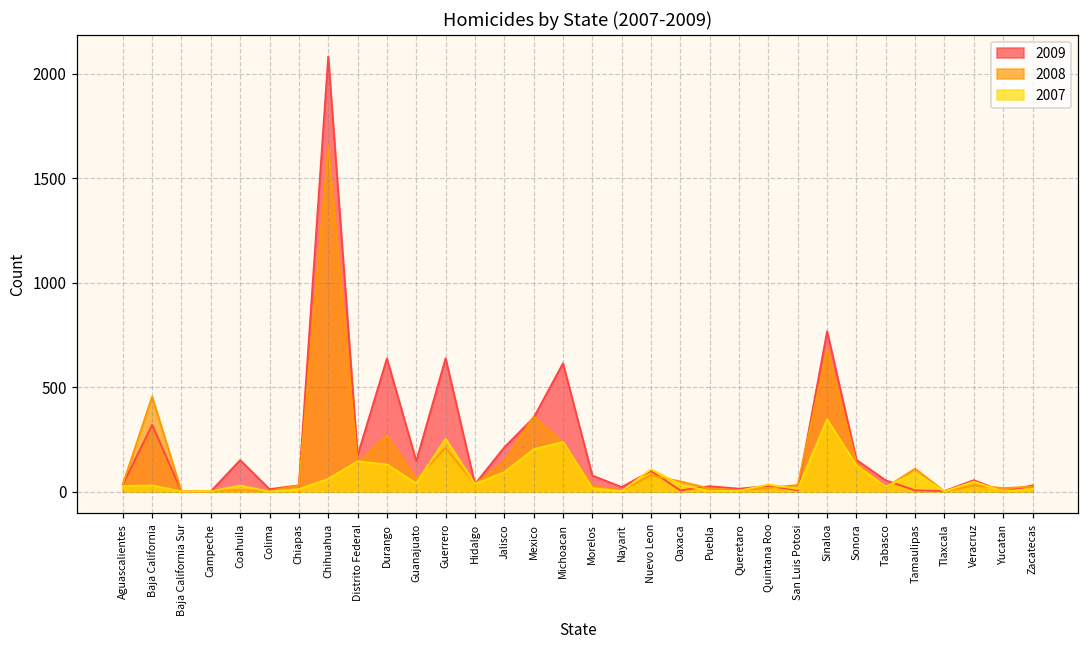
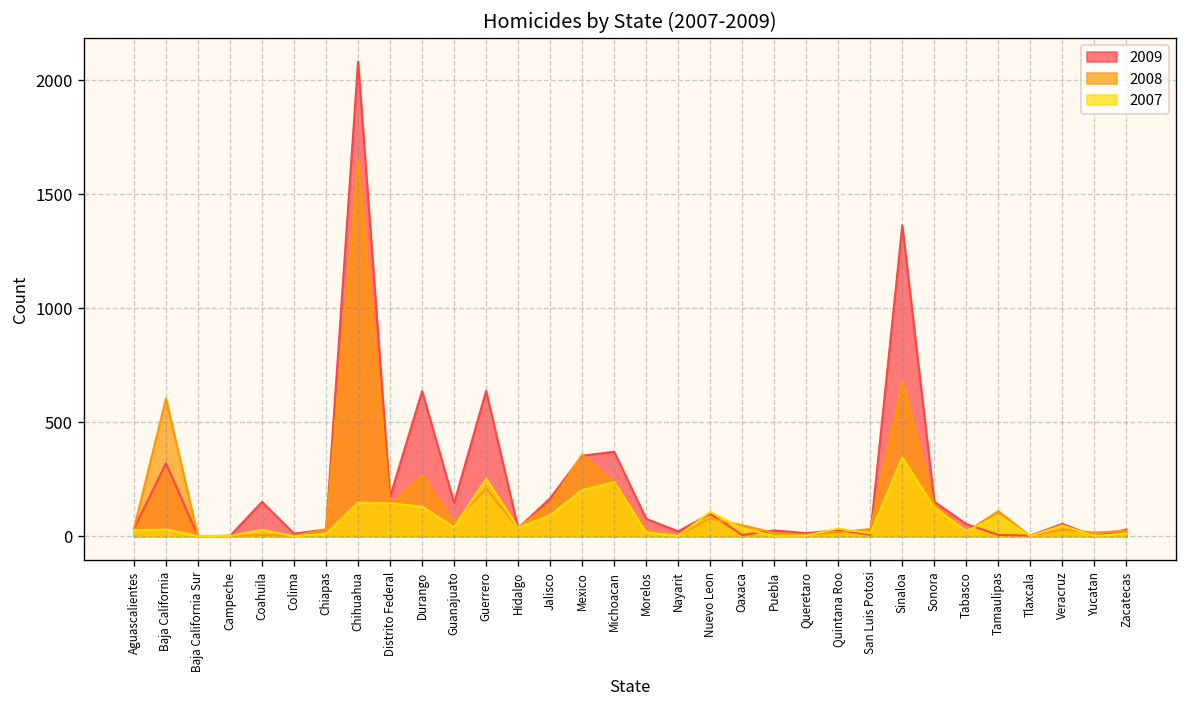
  {
    "2009": {
      "Baja California": 320,
      "Coahuila": 150,
      "Chihuahua": 2080,
      "Distrito Federal": 170,
      "Durango": 640,
      "Guanajuato": 150,
      "Guerrero": 640,
-     "Jalisco": 210,
-     "Michoacan": 610,
+     "Jalisco": 170,
+     "Michoacan": 370,
      "Morelos": 80,
      "Nayarit": 20,
      "Oaxaca": 10,
-     "Sinaloa": 770,
+     "Sinaloa": 1360,
      "Sonora": 150,
      "Tabasco": 50,
      "Tamaulipas": 10
    },
    "2008": {
-     "Baja California": 460,
+     "Baja California": 600,
      "Coahuila": 10,
      "Chihuahua": 1650,
      "Durango": 270,
      "Guanajuato": 60,
      "Guerrero": 210,
      "Jalisco": 150,
      "Nuevo Leon": 80,
      "Oaxaca": 50,
      "San Luis Potosi": 30,
      "Sinaloa": 680,
      "Tamaulipas": 110,
      "Veracruz": 30,
      "Yucatan": 20
    },
    "2007": {
      "Baja California": 30,
      "Coahuila": 30,
      "Chiapas": 10,
-     "Chihuahua": 60,
+     "Chihuahua": 150,
      "Durango": 130,
      "Guanajuato": 40,
      "Guerrero": 250,
      "Jalisco": 90,
      "Mexico": 200,
      "Oaxaca": 30,
      "Sinaloa": 350,
      "Tamaulipas": 90
    }
  }
